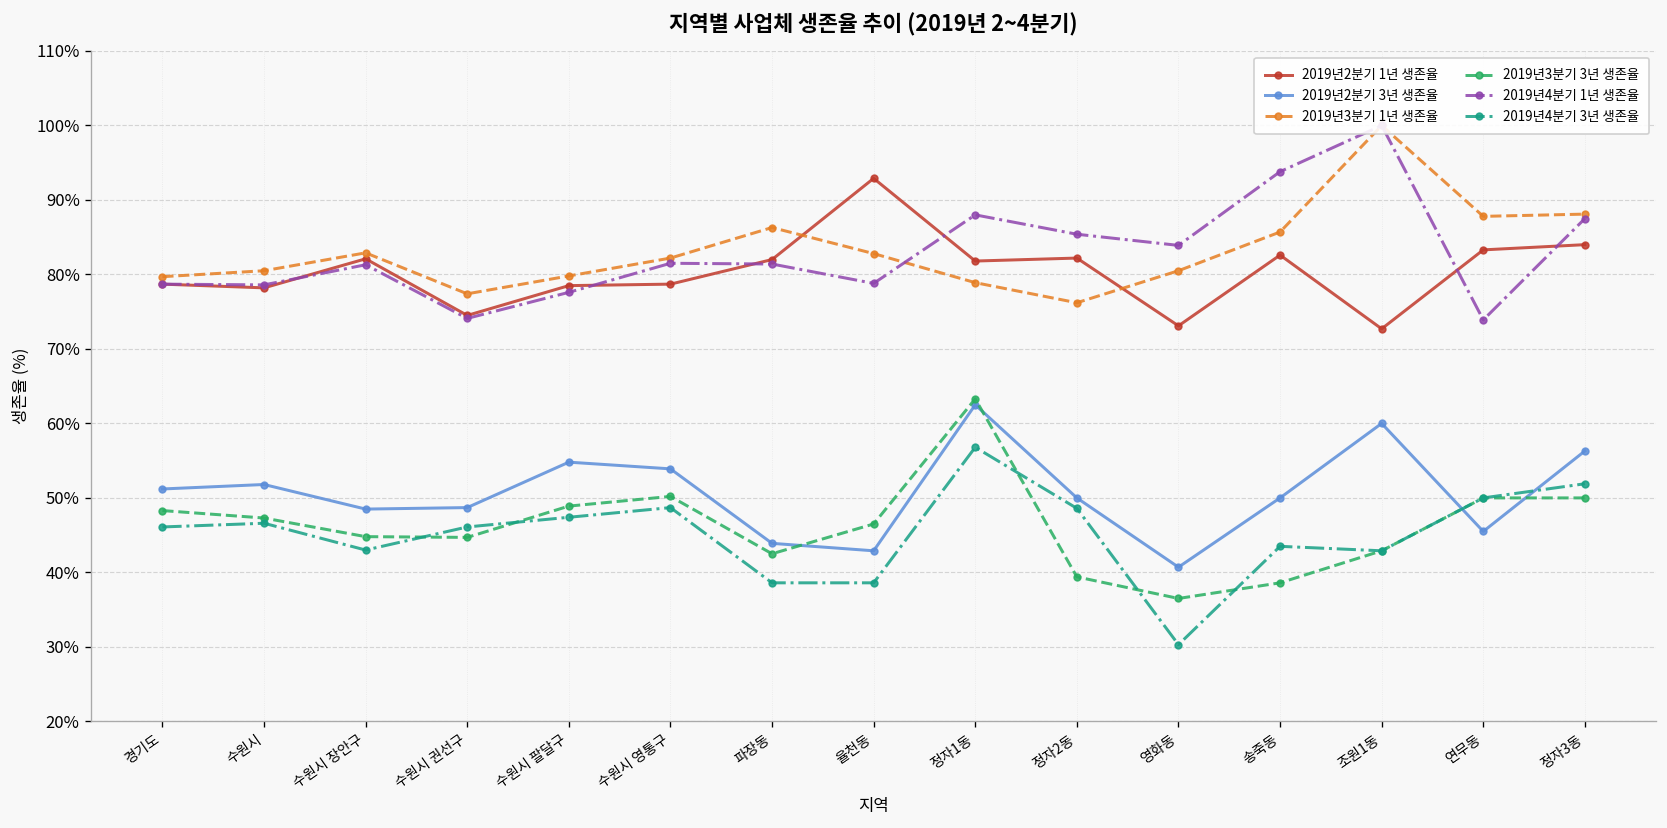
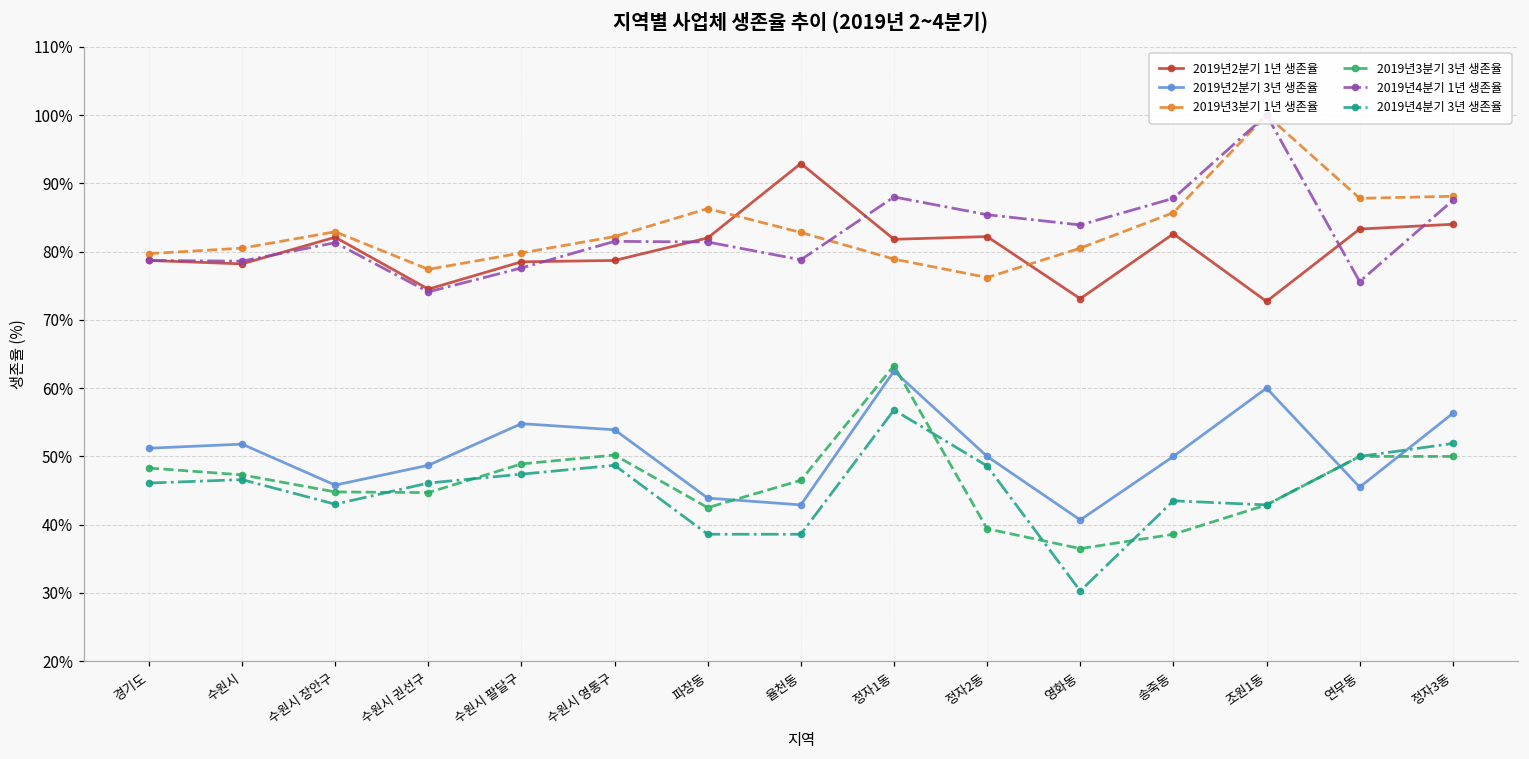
  {
    "2019년2분기 1년 생존율": {
      "수원시 장안구": "82%",
      "수원시 팔달구": "79%",
      "수원시 영통구": "79%",
      "파장동": "82%",
      "율천동": "93%",
      "정자1동": "82%",
      "정자2동": "82%",
      "영화동": "73%",
      "송죽동": "83%",
      "조원1동": "73%",
      "연무동": "83%",
      "정자3동": "84%"
    },
    "2019년2분기 3년 생존율": {
      "경기도": "51%",
      "수원시": "52%",
-     "수원시 장안구": "49%",
+     "수원시 장안구": "46%",
      "수원시 권선구": "49%",
      "수원시 팔달구": "55%",
      "수원시 영통구": "54%",
      "파장동": "44%",
      "율천동": "43%",
      "정자1동": "63%",
      "정자2동": "50%",
      "영화동": "41%",
      "송죽동": "50%",
      "조원1동": "60%",
      "연무동": "46%",
      "정자3동": "56%"
    },
    "2019년3분기 1년 생존율": {
      "경기도": "80%",
      "수원시": "81%",
      "수원시 장안구": "83%",
      "수원시 권선구": "77%",
      "수원시 팔달구": "80%",
      "수원시 영통구": "82%",
      "파장동": "86%",
      "율천동": "83%",
      "정자1동": "79%",
      "정자2동": "76%",
      "영화동": "81%",
      "송죽동": "86%",
      "연무동": "88%",
      "정자3동": "88%"
    },
    "2019년4분기 1년 생존율": {
      "수원시 장안구": "81%",
      "수원시 팔달구": "78%",
      "수원시 영통구": "82%",
      "파장동": "81%",
      "율천동": "79%",
      "정자1동": "88%",
      "정자2동": "85%",
      "영화동": "84%",
-     "송죽동": "94%",
-     "연무동": "74%",
+     "송죽동": "88%",
+     "연무동": "76%",
      "정자3동": "88%"
    }
  }
